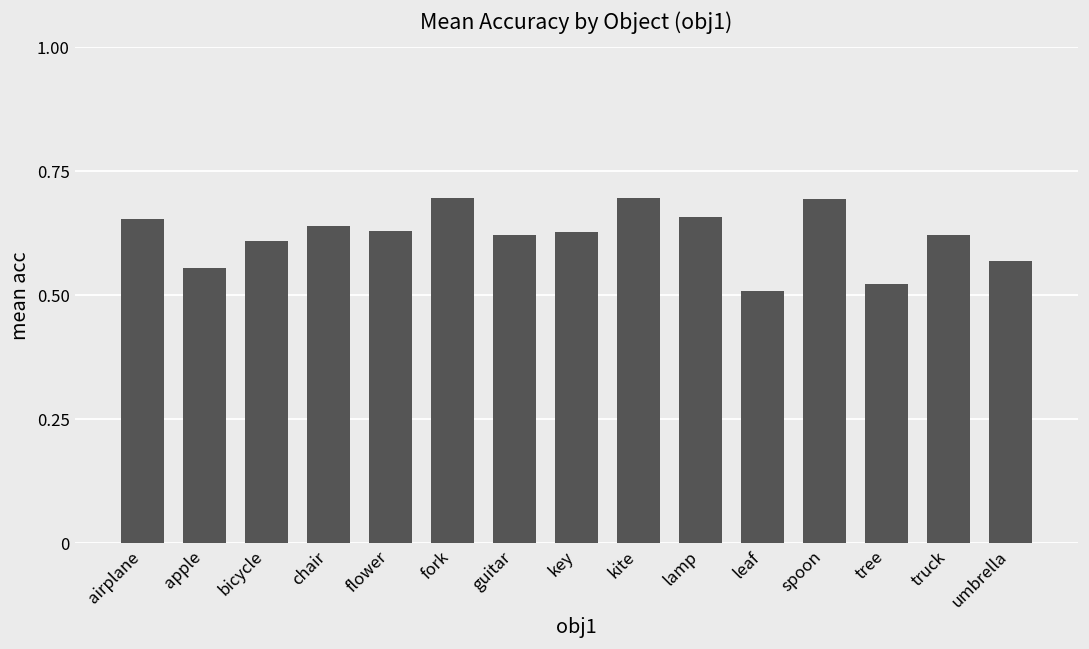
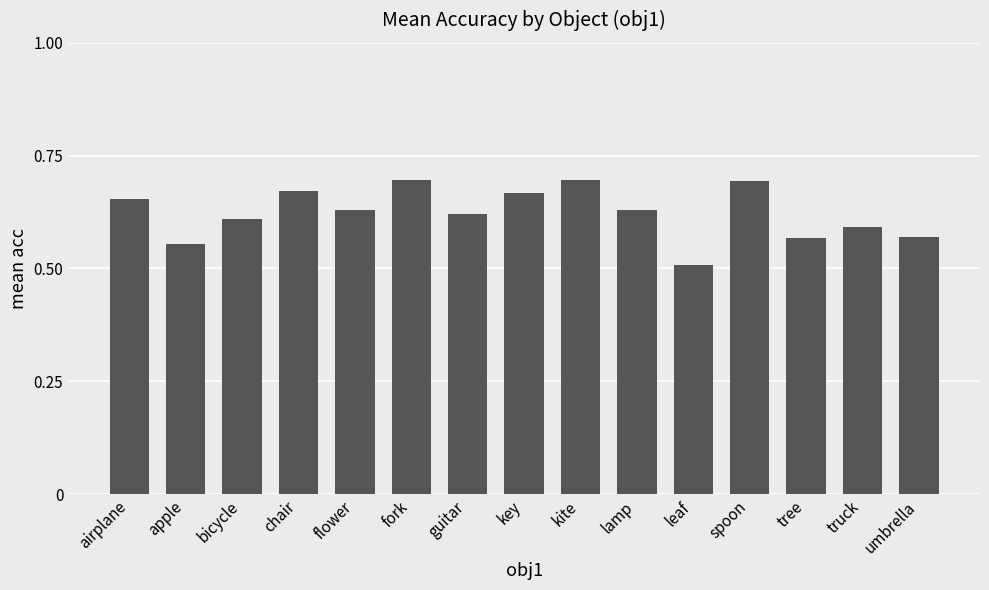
  {
    "airplane": 0.65,
    "apple": 0.55,
    "bicycle": 0.61,
-   "chair": 0.64,
+   "chair": 0.67,
    "flower": 0.63,
    "fork": 0.70,
    "guitar": 0.62,
-   "key": 0.63,
+   "key": 0.67,
    "kite": 0.70,
-   "lamp": 0.66,
+   "lamp": 0.63,
    "leaf": 0.51,
    "spoon": 0.69,
-   "tree": 0.52,
-   "truck": 0.62,
+   "tree": 0.57,
+   "truck": 0.59,
    "umbrella": 0.57
  }
